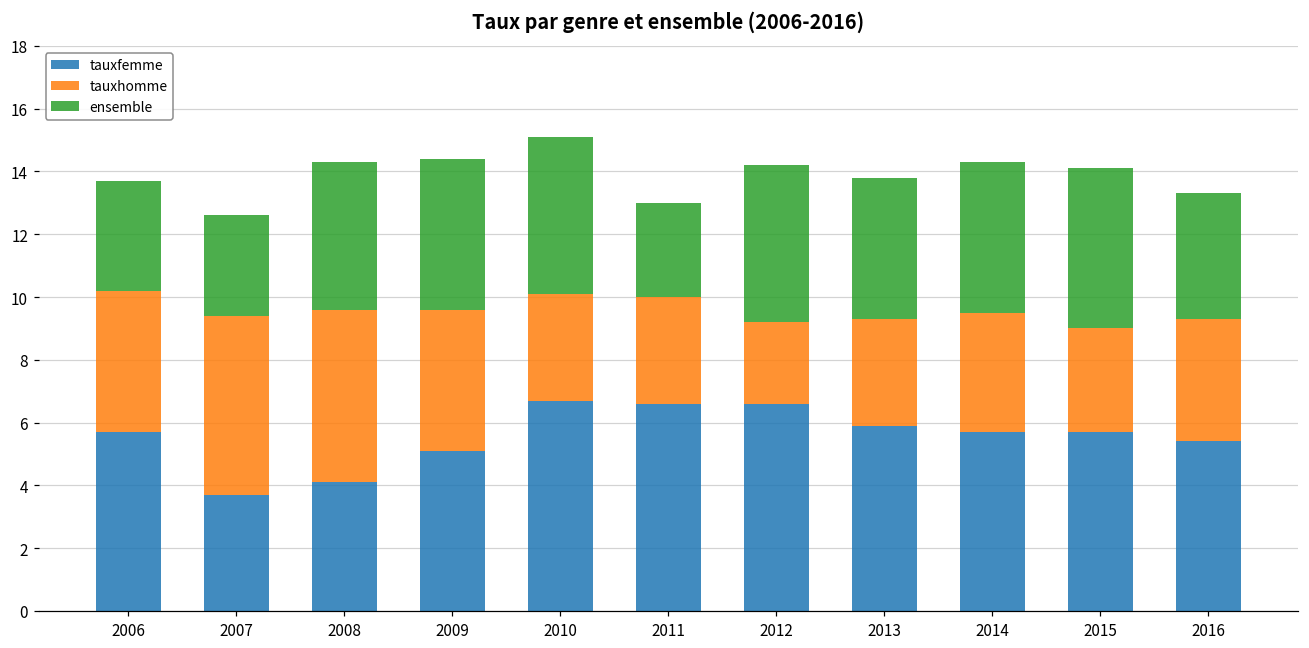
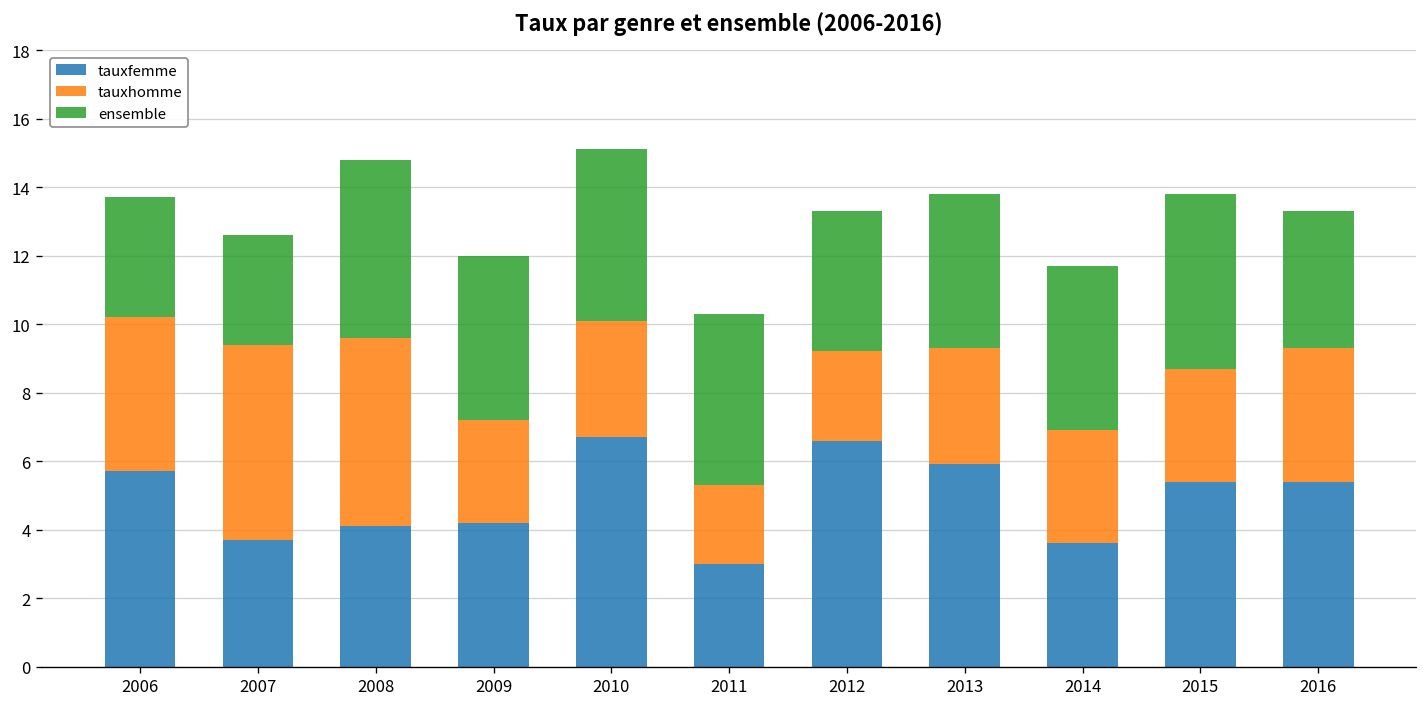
  {
    "tauxfemme": {
      "2006": 5.7,
      "2007": 3.7,
      "2008": 4.1,
-     "2009": 5.1,
+     "2009": 4.2,
      "2010": 6.7,
-     "2011": 6.6,
+     "2011": 3.0,
      "2012": 6.6,
      "2013": 5.9,
-     "2014": 5.7,
-     "2015": 5.7,
+     "2014": 3.6,
+     "2015": 5.4,
      "2016": 5.4
    },
    "tauxhomme": {
      "2006": 4.5,
      "2007": 5.7,
      "2008": 5.5,
-     "2009": 4.5,
+     "2009": 3.0,
      "2010": 3.4,
-     "2011": 3.4,
+     "2011": 2.3,
      "2012": 2.6,
      "2013": 3.4,
-     "2014": 3.8,
+     "2014": 3.3,
      "2015": 3.3,
      "2016": 3.9
    },
    "ensemble": {
      "2006": 3.5,
      "2007": 3.2,
-     "2008": 4.7,
+     "2008": 5.2,
      "2009": 4.8,
      "2010": 5.0,
-     "2011": 3,
-     "2012": 5.0,
+     "2011": 5,
+     "2012": 4.1,
      "2013": 4.5,
      "2014": 4.8,
      "2015": 5.1,
      "2016": 4.0
    }
  }
